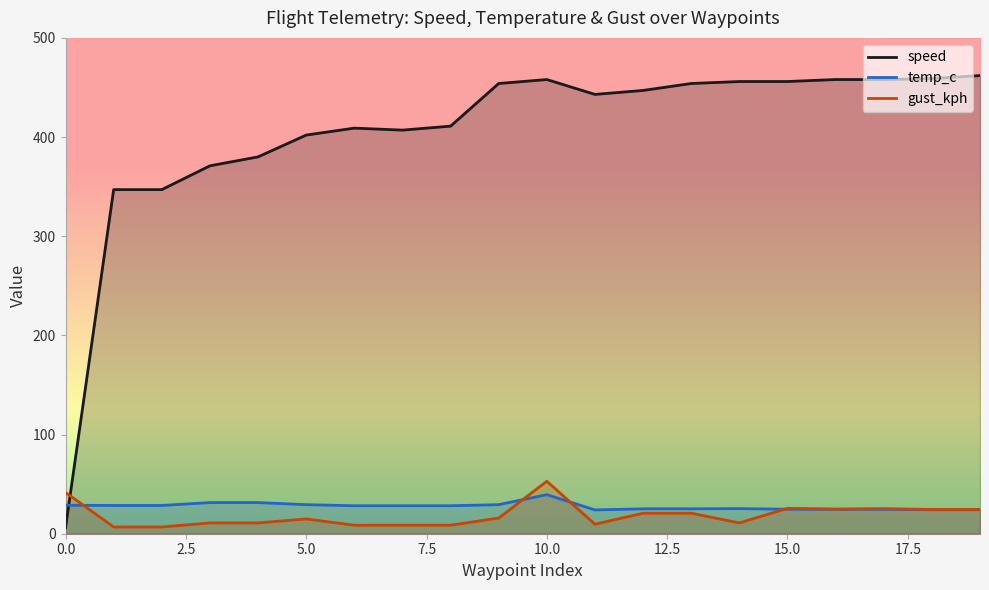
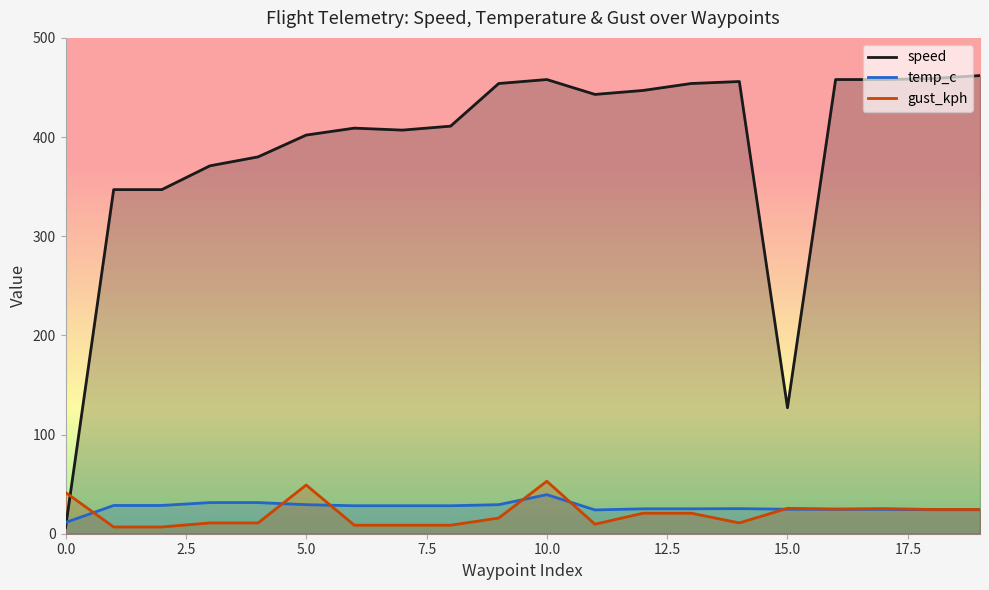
  {
    "speed": {
      "0.0": 10,
      "5.0": 400,
      "10.0": 460,
-     "15.0": 460
+     "15.0": 130
    },
    "temp_c": {
-     "0.0": 30,
+     "0.0": 10,
      "5.0": 30,
      "10.0": 40
    },
    "gust_kph": {
      "0.0": 40,
-     "5.0": 10,
+     "5.0": 50,
      "10.0": 50
    }
  }
